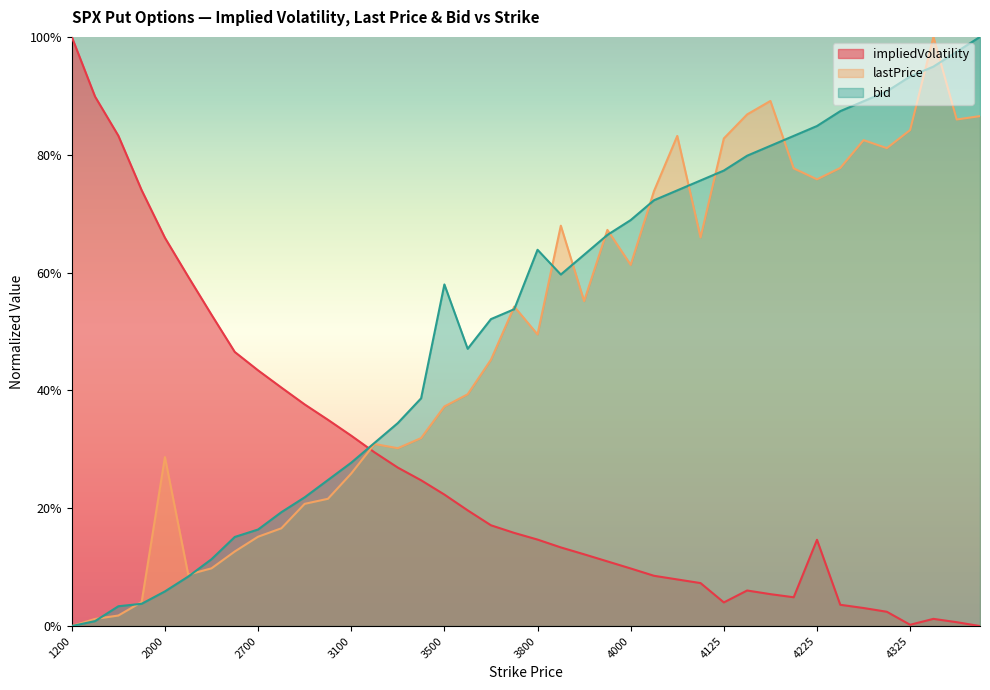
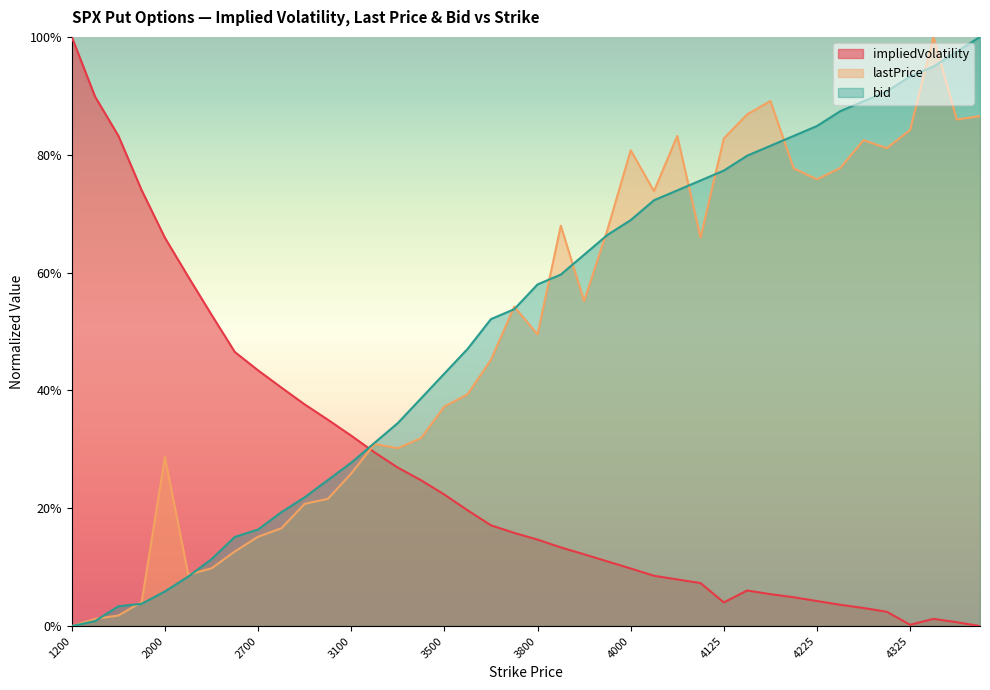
  {
    "impliedVolatility": {
      "1200": "100%",
      "2000": "66%",
      "2700": "43%",
      "3100": "32%",
      "3500": "22%",
      "3800": "15%",
      "4000": "10%",
      "4125": "4%",
-     "4225": "15%",
+     "4225": "4%",
      "4325": "0%"
    },
    "lastPrice": {
      "2000": "29%",
      "2700": "15%",
      "3100": "26%",
      "3500": "37%",
      "3800": "49%",
-     "4000": "61%",
+     "4000": "81%",
      "4125": "83%",
      "4225": "76%",
      "4325": "84%"
    },
    "bid": {
      "2000": "6%",
      "2700": "16%",
      "3100": "28%",
-     "3500": "58%",
-     "3800": "64%",
+     "3500": "43%",
+     "3800": "58%",
      "4000": "69%",
      "4125": "77%",
      "4225": "85%"
    }
  }
